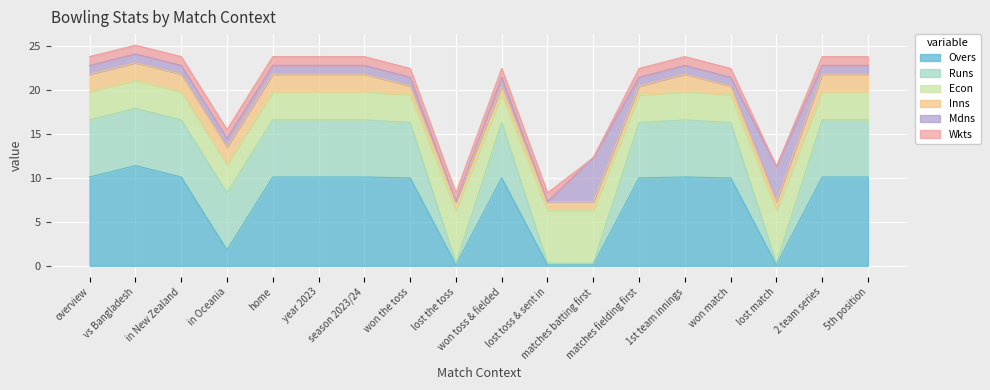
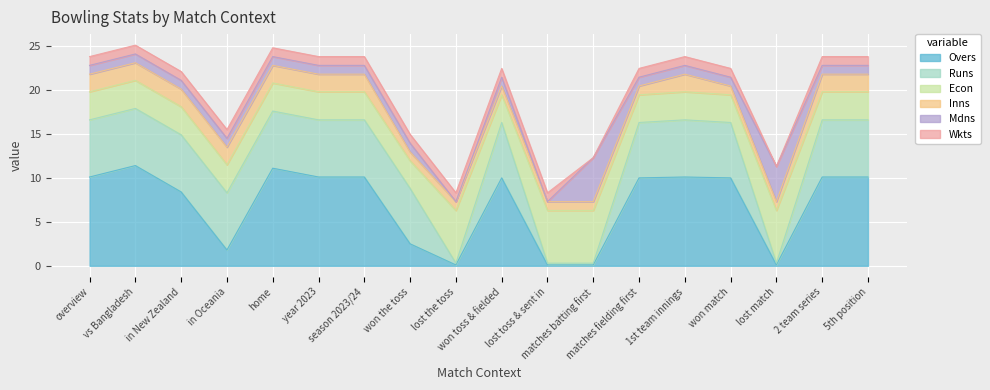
  {
    "Overs": {
      "overview": 10,
      "vs Bangladesh": 11,
-     "in New Zealand": 10,
+     "in New Zealand": 8,
      "in Oceania": 2,
-     "home": 10,
+     "home": 11,
      "year 2023": 10,
      "season 2023/24": 10,
-     "won the toss": 10,
+     "won the toss": 3,
      "won toss & fielded": 10,
      "matches fielding first": 10,
      "1st team innings": 10,
      "won match": 10,
      "2 team series": 10,
      "5th position": 10
    },
    "Mdns": {
      "overview": 1,
      "vs Bangladesh": 1,
      "in New Zealand": 1,
      "in Oceania": 1,
      "home": 1,
      "year 2023": 1,
      "season 2023/24": 1,
      "won the toss": 1,
      "won toss & fielded": 1,
      "matches fielding first": 1,
      "1st team innings": 1,
      "won match": 1,
      "2 team series": 1,
      "5th position": 1
    }
  }
